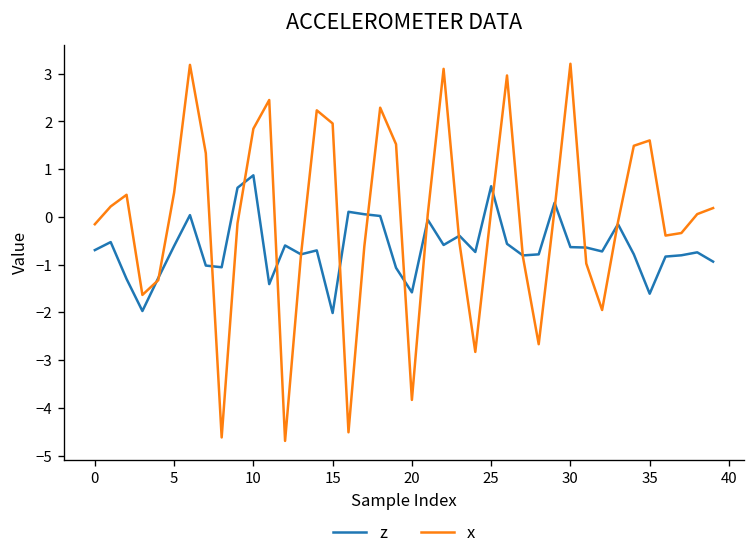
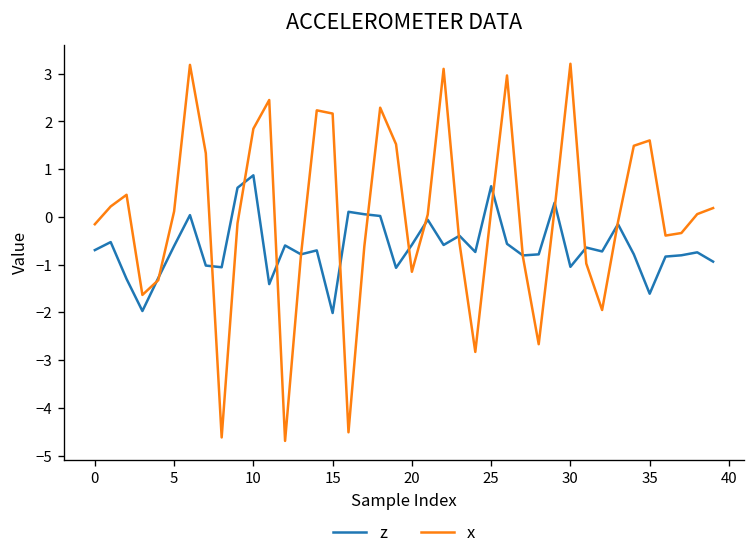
  {
    "z": {
      "0": -0.7,
      "5": -0.6,
      "10": 0.9,
      "15": -2.0,
-     "20": -1.6,
+     "20": -0.6,
      "25": 0.6,
-     "30": -0.6,
+     "30": -1.0,
      "35": -1.6
    },
    "x": {
      "0": -0.2,
-     "5": 0.5,
+     "5": 0.1,
      "10": 1.8,
-     "15": 2.0,
-     "20": -3.8,
+     "15": 2.2,
+     "20": -1.1,
      "25": 0.1,
      "30": 3.2,
      "35": 1.6
    }
  }
